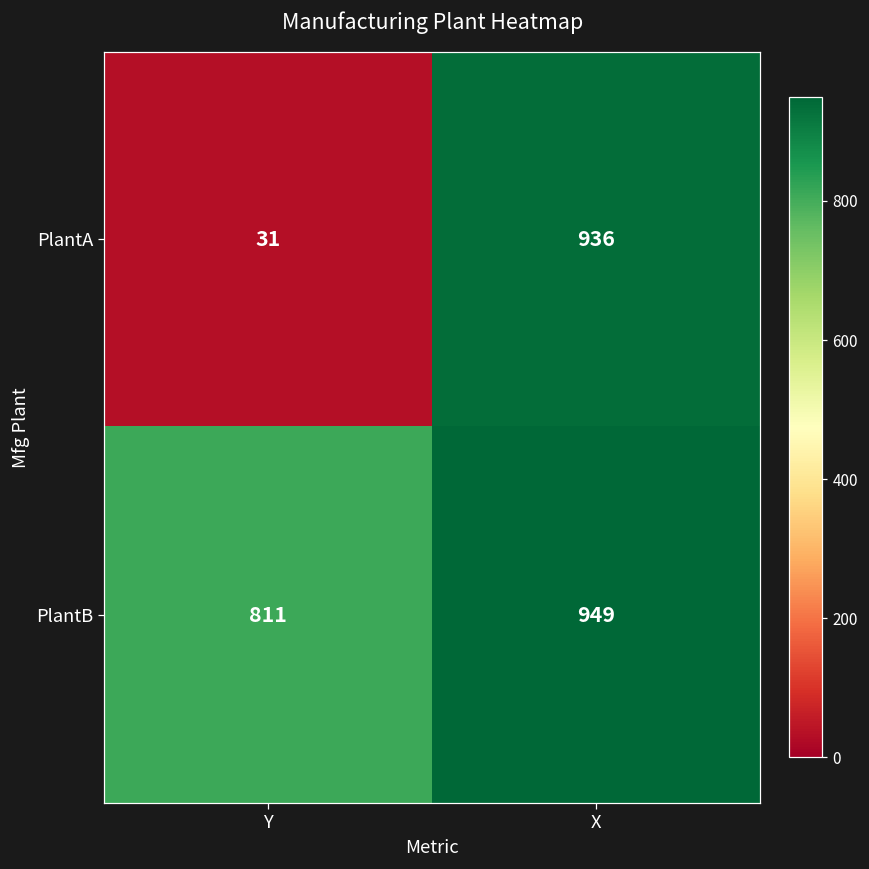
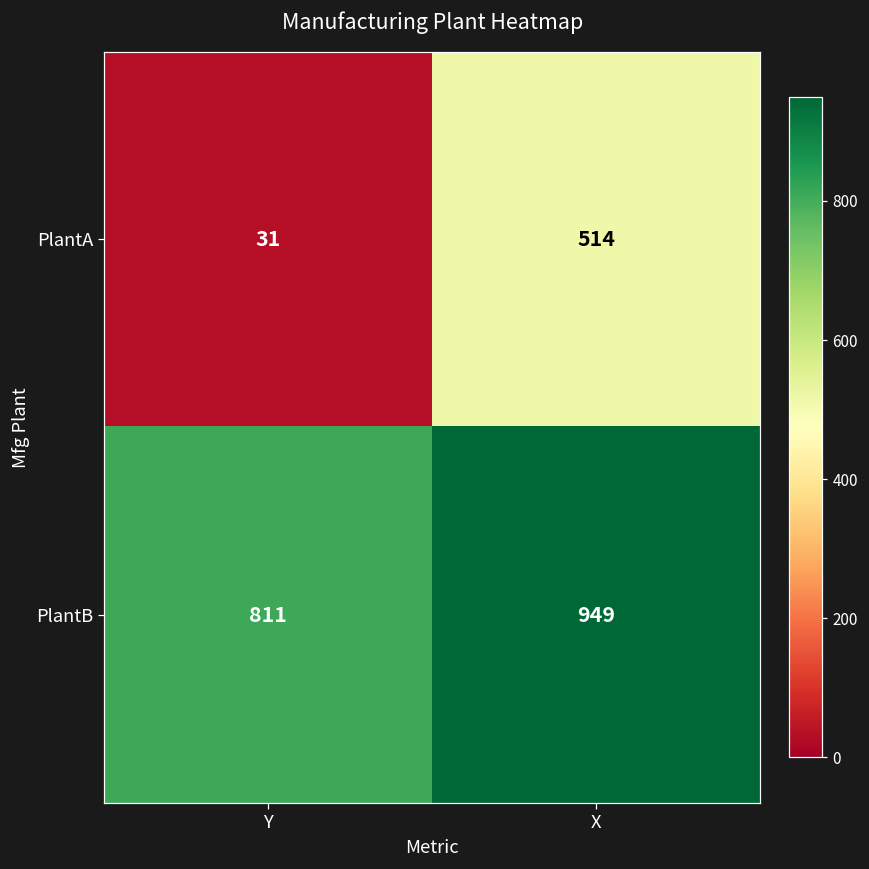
  {
    "PlantA": {
      "Y": 31,
-     "X": 936
+     "X": 514
    },
    "PlantB": {
      "Y": 811,
      "X": 949
    }
  }
